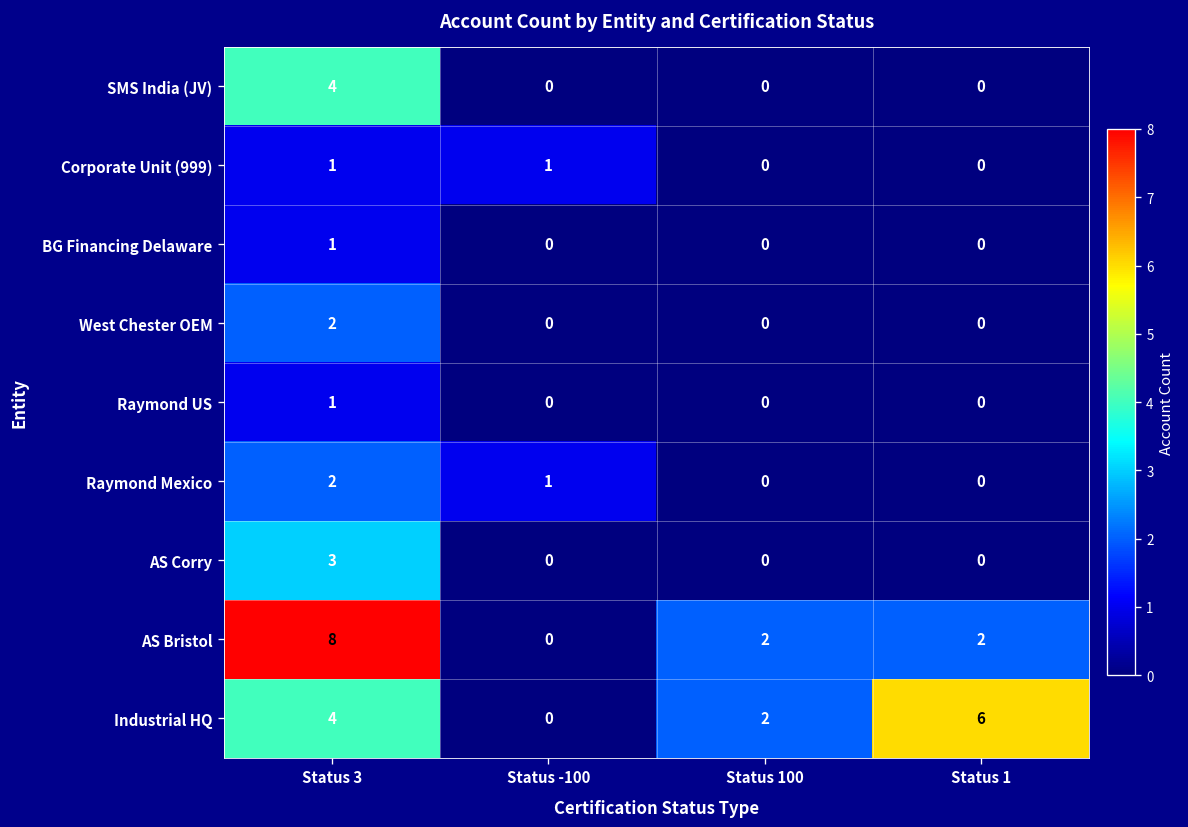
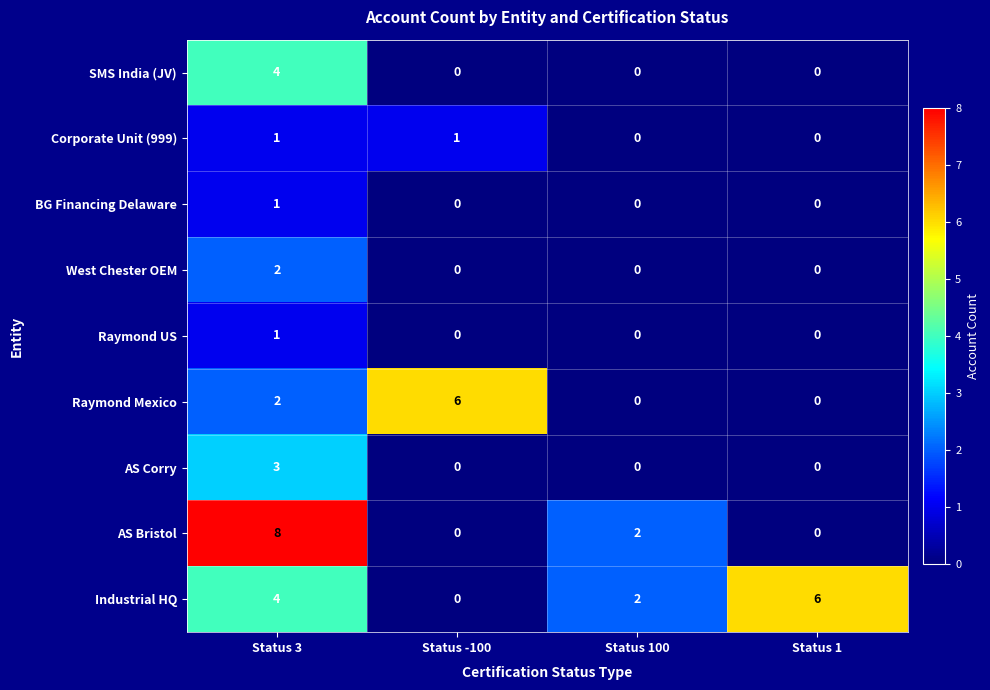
  {
    "SMS India (JV)": {
      "Status 3": 4,
      "Status -100": 0,
      "Status 100": 0,
      "Status 1": 0
    },
    "Corporate Unit (999)": {
      "Status 3": 1,
      "Status -100": 1,
      "Status 100": 0,
      "Status 1": 0
    },
    "BG Financing Delaware": {
      "Status 3": 1,
      "Status -100": 0,
      "Status 100": 0,
      "Status 1": 0
    },
    "West Chester OEM": {
      "Status 3": 2,
      "Status -100": 0,
      "Status 100": 0,
      "Status 1": 0
    },
    "Raymond US": {
      "Status 3": 1,
      "Status -100": 0,
      "Status 100": 0,
      "Status 1": 0
    },
    "Raymond Mexico": {
      "Status 3": 2,
-     "Status -100": 1,
+     "Status -100": 6,
      "Status 100": 0,
      "Status 1": 0
    },
    "AS Corry": {
      "Status 3": 3,
      "Status -100": 0,
      "Status 100": 0,
      "Status 1": 0
    },
    "AS Bristol": {
      "Status 3": 8,
      "Status -100": 0,
      "Status 100": 2,
-     "Status 1": 2
+     "Status 1": 0
    },
    "Industrial HQ": {
      "Status 3": 4,
      "Status -100": 0,
      "Status 100": 2,
      "Status 1": 6
    }
  }
